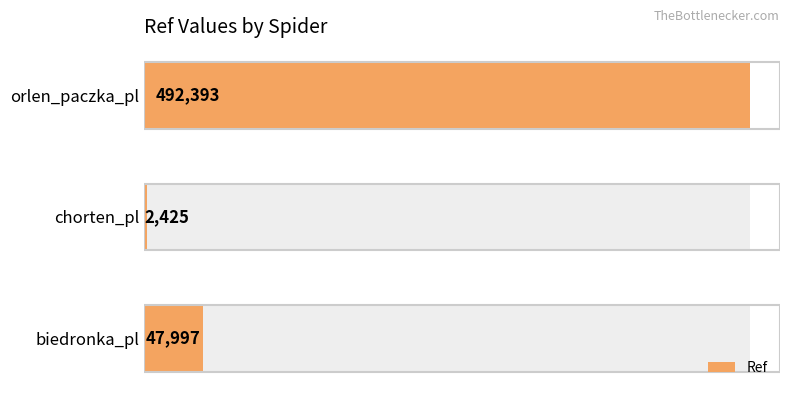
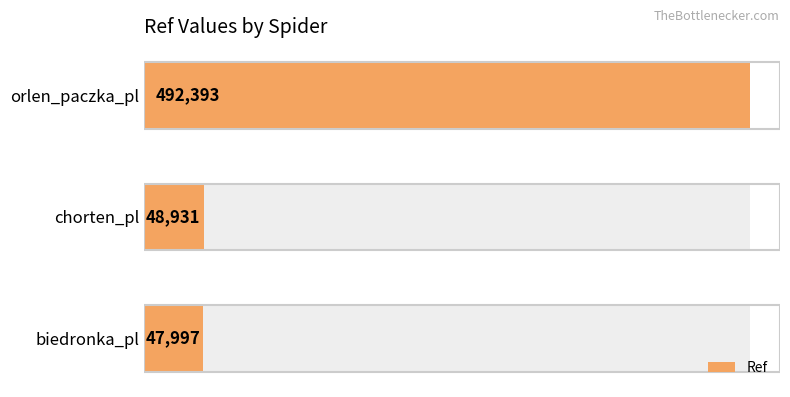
  {
    "Ref": {
      "orlen_paczka_pl": "492,393",
-     "chorten_pl": "2,425"
+     "chorten_pl": "48,931"
    }
  }
